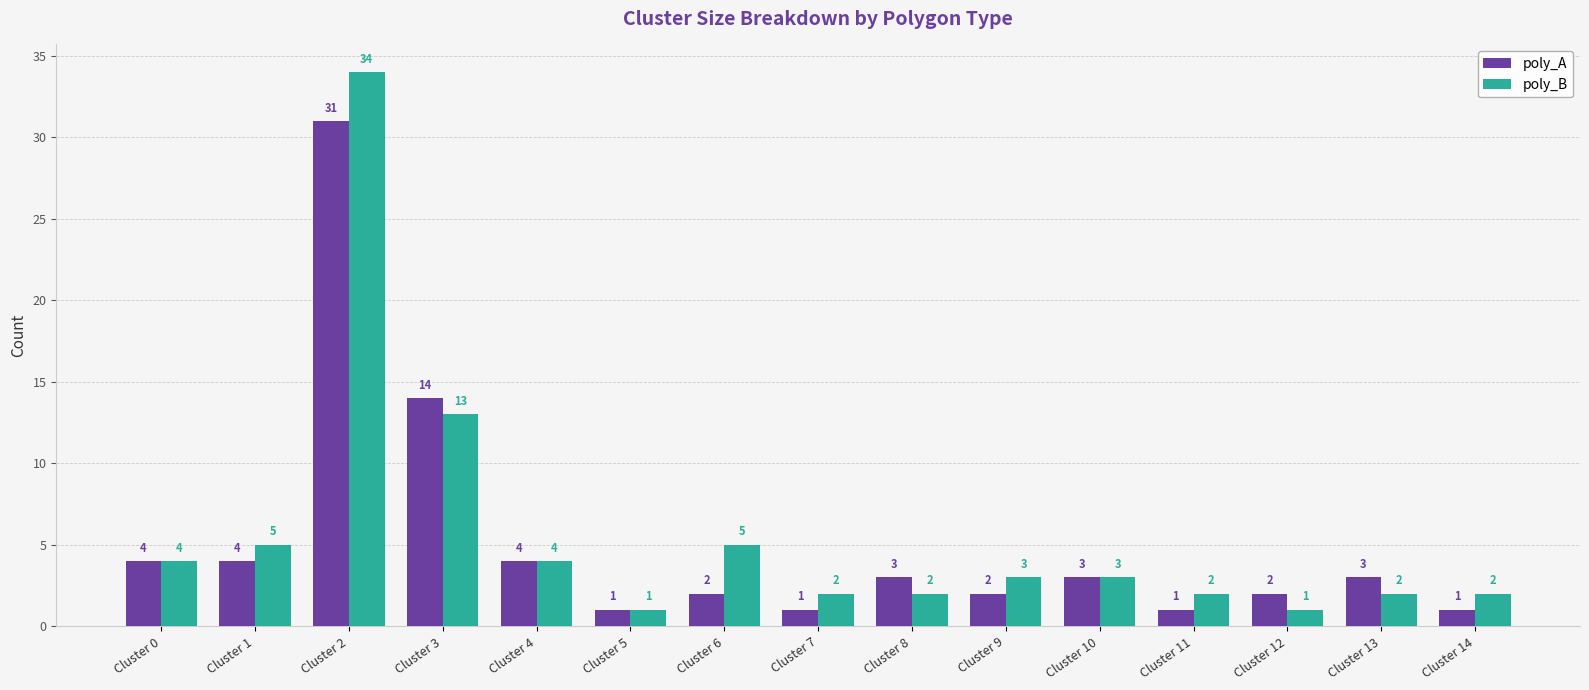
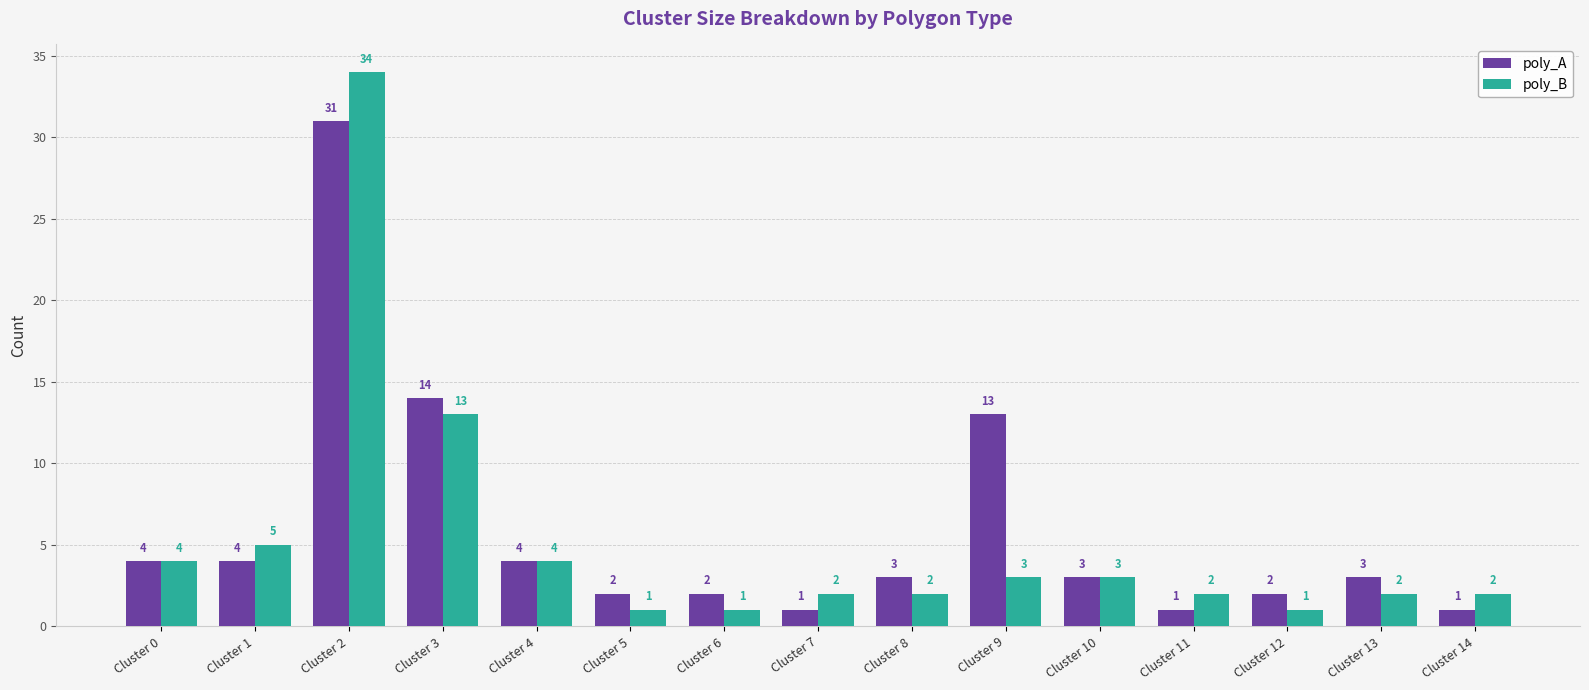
  {
    "poly_A": {
      "Cluster 0": 4,
      "Cluster 1": 4,
      "Cluster 2": 31,
      "Cluster 3": 14,
      "Cluster 4": 4,
-     "Cluster 5": 1,
+     "Cluster 5": 2,
      "Cluster 6": 2,
      "Cluster 7": 1,
      "Cluster 8": 3,
-     "Cluster 9": 2,
+     "Cluster 9": 13,
      "Cluster 10": 3,
      "Cluster 11": 1,
      "Cluster 12": 2,
      "Cluster 13": 3,
      "Cluster 14": 1
    },
    "poly_B": {
      "Cluster 0": 4,
      "Cluster 1": 5,
      "Cluster 2": 34,
      "Cluster 3": 13,
      "Cluster 4": 4,
      "Cluster 5": 1,
-     "Cluster 6": 5,
+     "Cluster 6": 1,
      "Cluster 7": 2,
      "Cluster 8": 2,
      "Cluster 9": 3,
      "Cluster 10": 3,
      "Cluster 11": 2,
      "Cluster 12": 1,
      "Cluster 13": 2,
      "Cluster 14": 2
    }
  }
